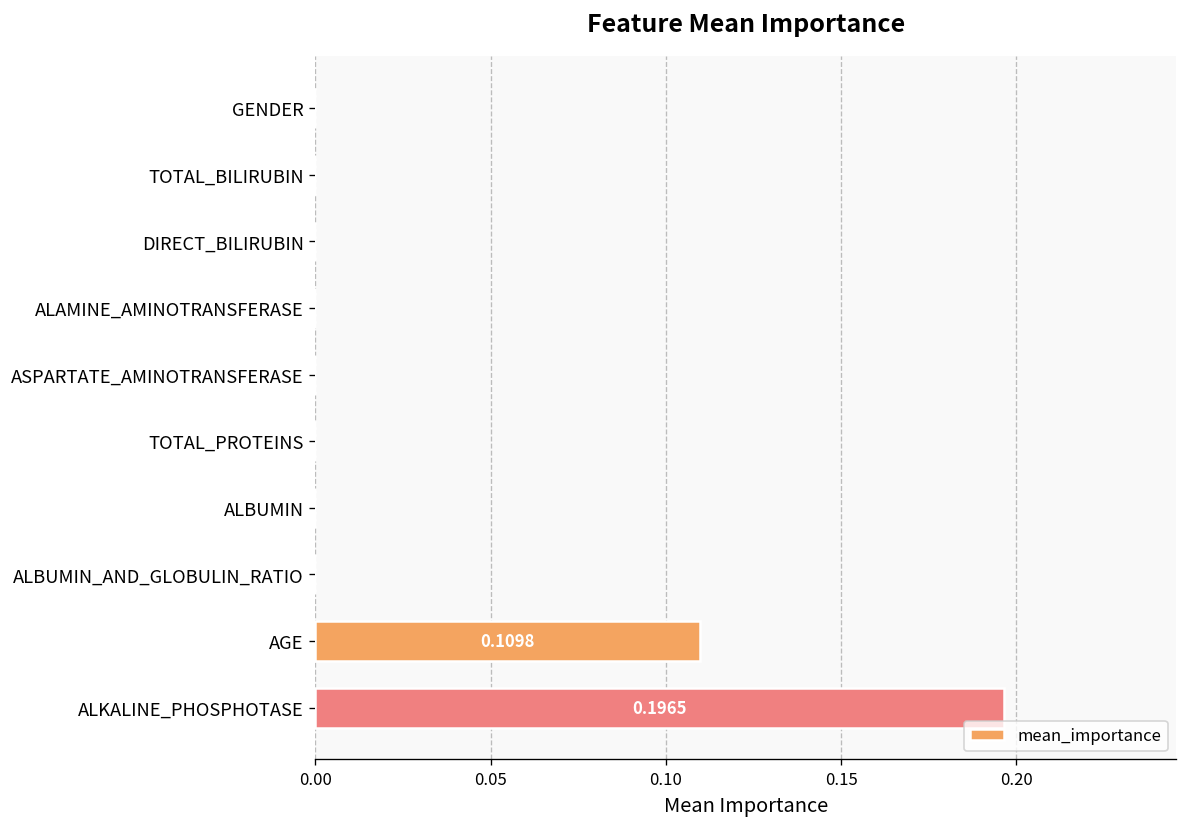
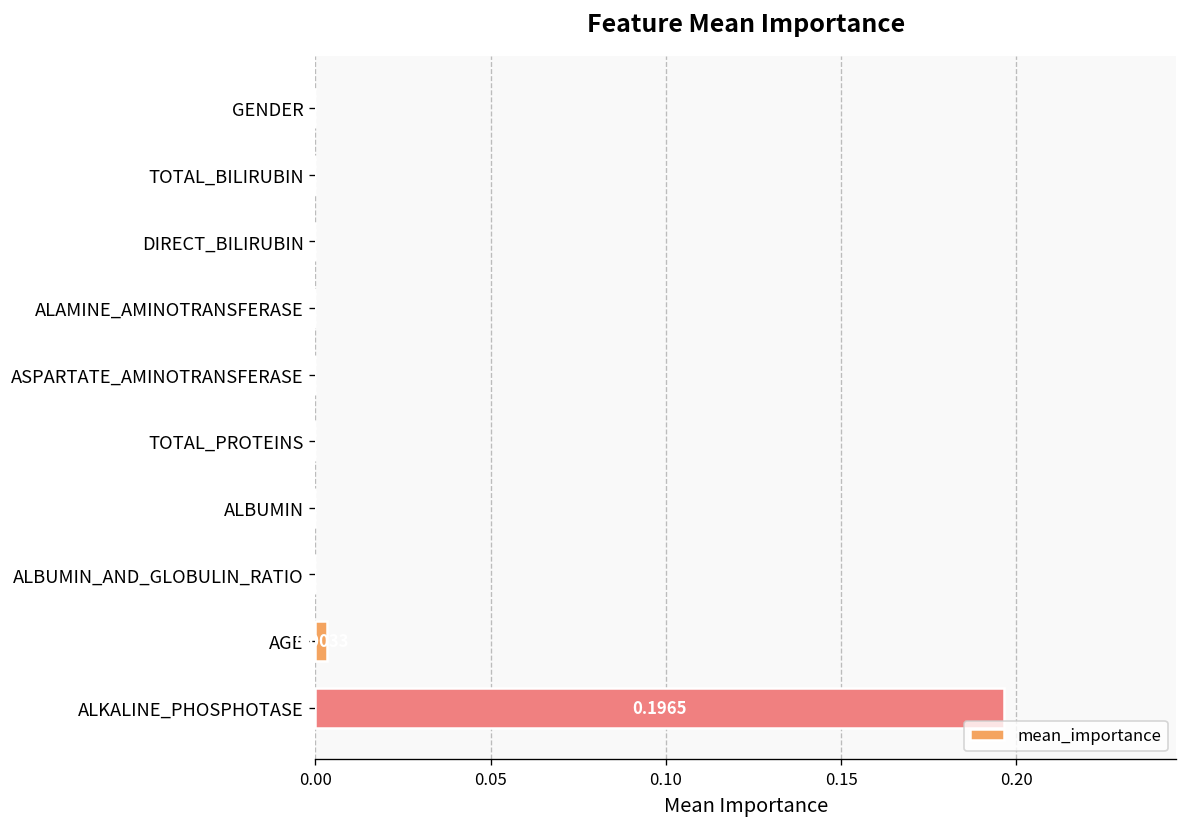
  {
    "GENDER": 0.000,
    "TOTAL_BILIRUBIN": 0.000,
    "DIRECT_BILIRUBIN": 0.000,
    "ALAMINE_AMINOTRANSFERASE": 0.000,
    "ASPARTATE_AMINOTRANSFERASE": 0.000,
    "TOTAL_PROTEINS": 0.000,
    "ALBUMIN": 0.000,
    "ALBUMIN_AND_GLOBULIN_RATIO": 0.000,
-   "AGE": 0.110
+   "AGE": 0.003
  }
